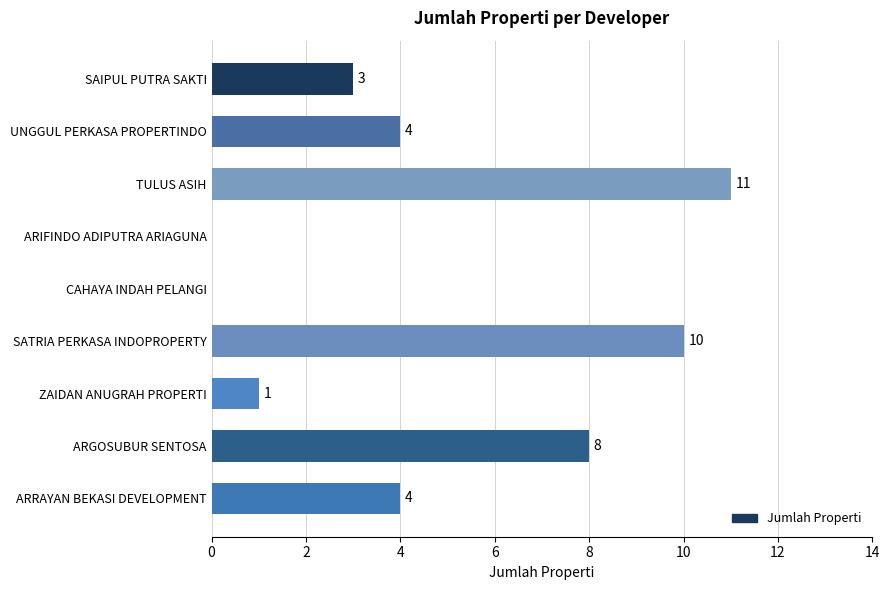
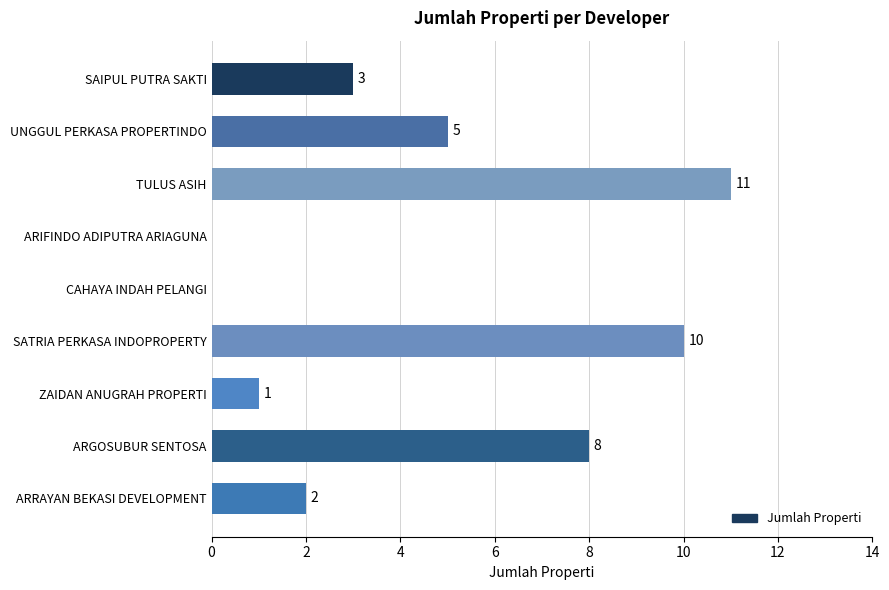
  {
    "SAIPUL PUTRA SAKTI": 3,
-   "UNGGUL PERKASA PROPERTINDO": 4,
+   "UNGGUL PERKASA PROPERTINDO": 5,
    "TULUS ASIH": 11,
    "SATRIA PERKASA INDOPROPERTY": 10,
    "ZAIDAN ANUGRAH PROPERTI": 1,
    "ARGOSUBUR SENTOSA": 8,
-   "ARRAYAN BEKASI DEVELOPMENT": 4
+   "ARRAYAN BEKASI DEVELOPMENT": 2
  }
